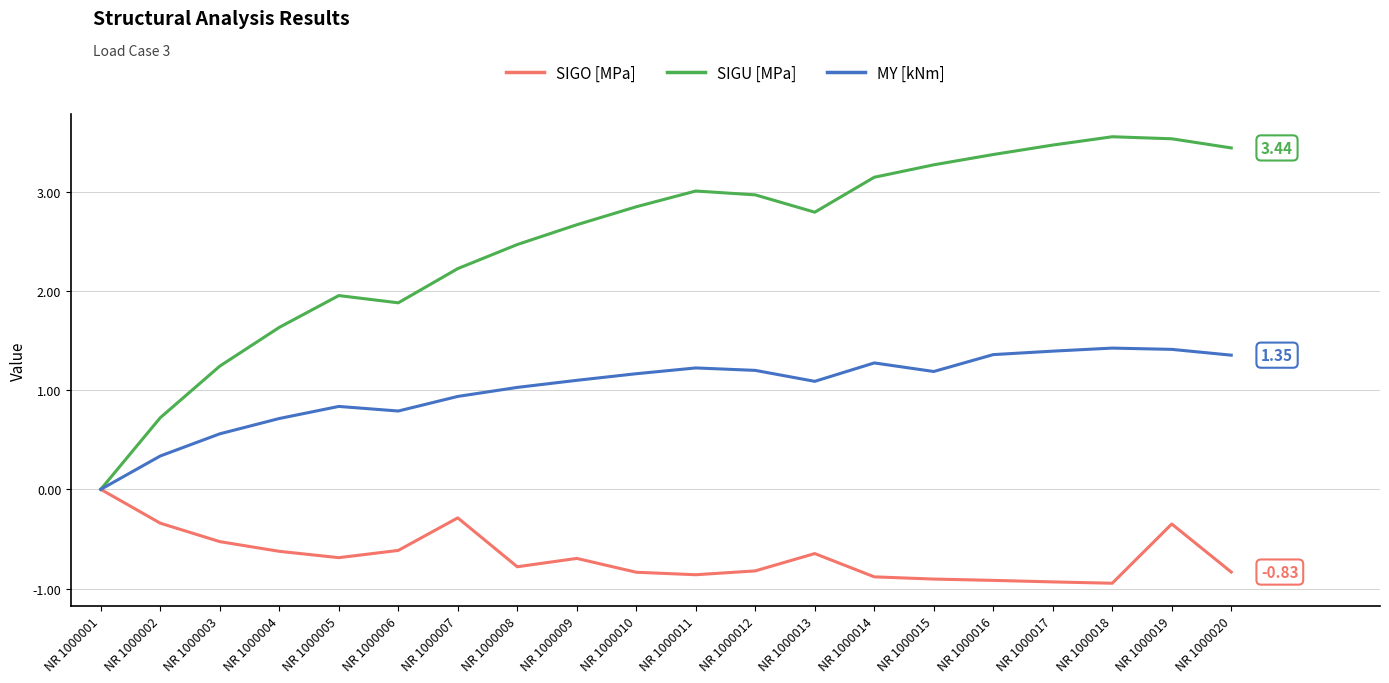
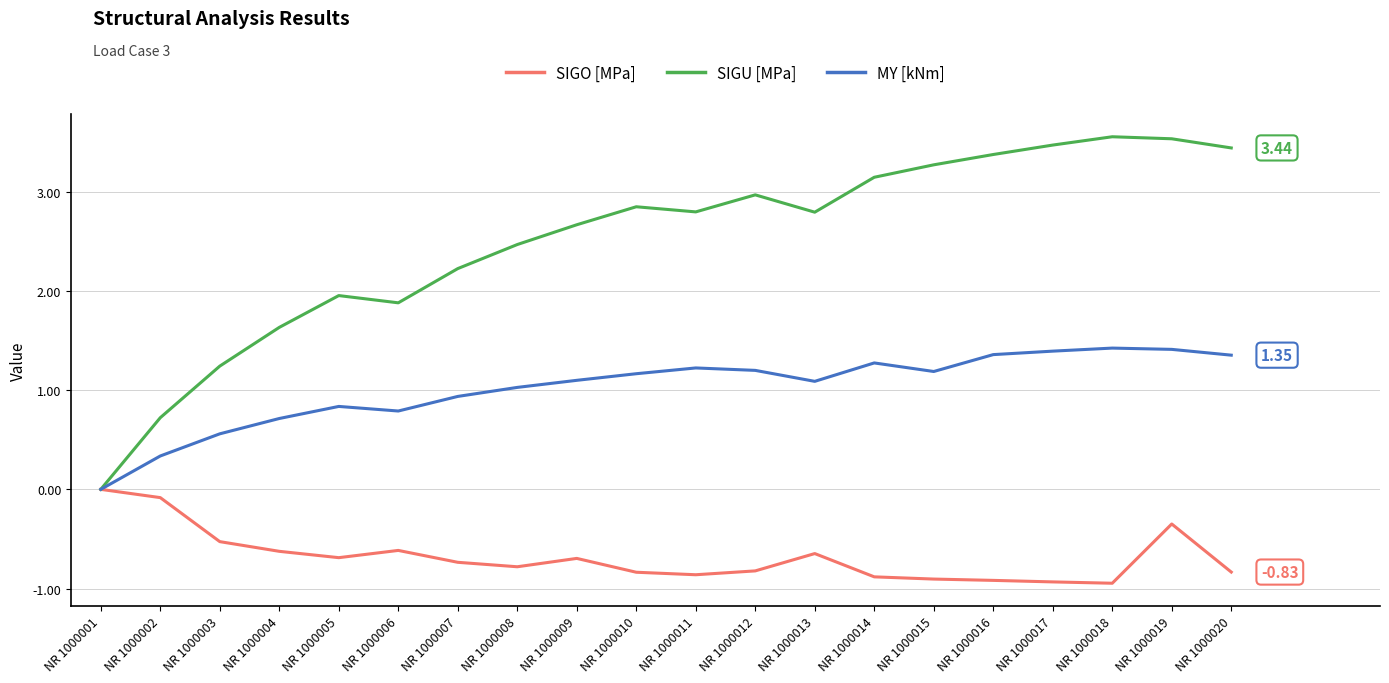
  {
    "SIGO [MPa]": {
-     "NR 1000002": -0.3,
+     "NR 1000002": -0.1,
      "NR 1000003": -0.5,
      "NR 1000004": -0.6,
      "NR 1000005": -0.7,
      "NR 1000006": -0.6,
-     "NR 1000007": -0.3,
+     "NR 1000007": -0.7,
      "NR 1000008": -0.8,
      "NR 1000009": -0.7,
      "NR 1000010": -0.8,
      "NR 1000011": -0.9,
      "NR 1000012": -0.8,
      "NR 1000013": -0.6,
      "NR 1000014": -0.9,
      "NR 1000015": -0.9,
      "NR 1000016": -0.9,
      "NR 1000017": -0.9,
      "NR 1000018": -0.9,
      "NR 1000019": -0.3,
      "NR 1000020": -0.8
    },
    "SIGU [MPa]": {
      "NR 1000002": 0.7,
      "NR 1000003": 1.2,
      "NR 1000004": 1.6,
      "NR 1000005": 2.0,
      "NR 1000006": 1.9,
      "NR 1000007": 2.2,
      "NR 1000008": 2.5,
      "NR 1000009": 2.7,
      "NR 1000010": 2.8,
-     "NR 1000011": 3.0,
+     "NR 1000011": 2.8,
      "NR 1000012": 3.0,
      "NR 1000013": 2.8,
      "NR 1000014": 3.1,
      "NR 1000015": 3.3,
      "NR 1000016": 3.4,
      "NR 1000017": 3.5,
      "NR 1000018": 3.6,
      "NR 1000019": 3.5,
      "NR 1000020": 3.4
    },
    "MY [kNm]": {
      "NR 1000002": 0.3,
      "NR 1000003": 0.6,
      "NR 1000004": 0.7,
      "NR 1000005": 0.8,
      "NR 1000006": 0.8,
      "NR 1000007": 0.9,
      "NR 1000008": 1.0,
      "NR 1000009": 1.1,
      "NR 1000010": 1.2,
      "NR 1000011": 1.2,
      "NR 1000012": 1.2,
      "NR 1000013": 1.1,
      "NR 1000014": 1.3,
      "NR 1000015": 1.2,
      "NR 1000016": 1.4,
      "NR 1000017": 1.4,
      "NR 1000018": 1.4,
      "NR 1000019": 1.4,
      "NR 1000020": 1.4
    }
  }
